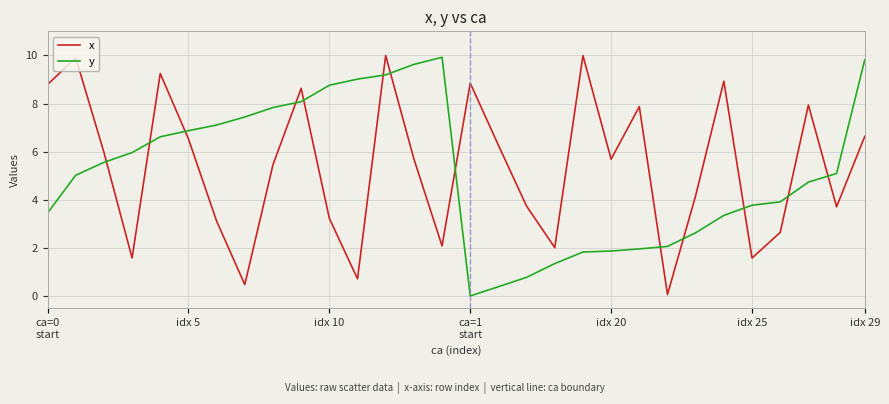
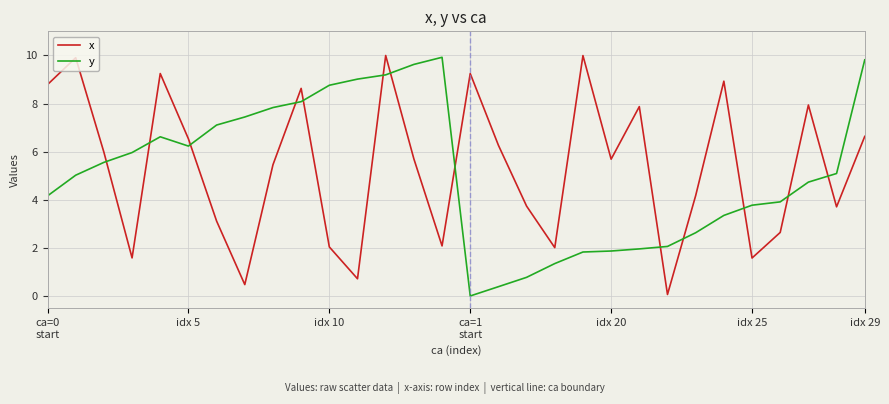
  {
    "x": {
      "ca=0 start": 8.8,
      "idx 5": 6.5,
-     "idx 10": 3.2,
-     "ca=1 start": 8.8,
+     "idx 10": 2.0,
+     "ca=1 start": 9.2,
      "idx 20": 5.7,
      "idx 25": 1.6,
      "idx 29": 6.6
    },
    "y": {
-     "ca=0 start": 3.5,
-     "idx 5": 6.9,
+     "ca=0 start": 4.2,
+     "idx 5": 6.2,
      "idx 10": 8.8,
      "ca=1 start": 0.0,
      "idx 20": 1.9,
      "idx 25": 3.8,
      "idx 29": 9.8
    }
  }
